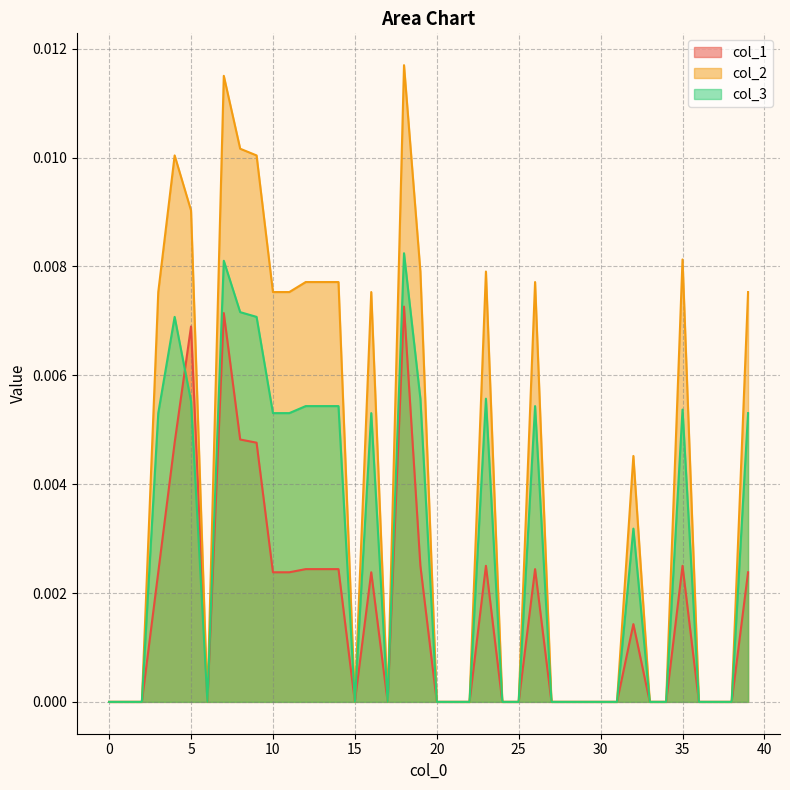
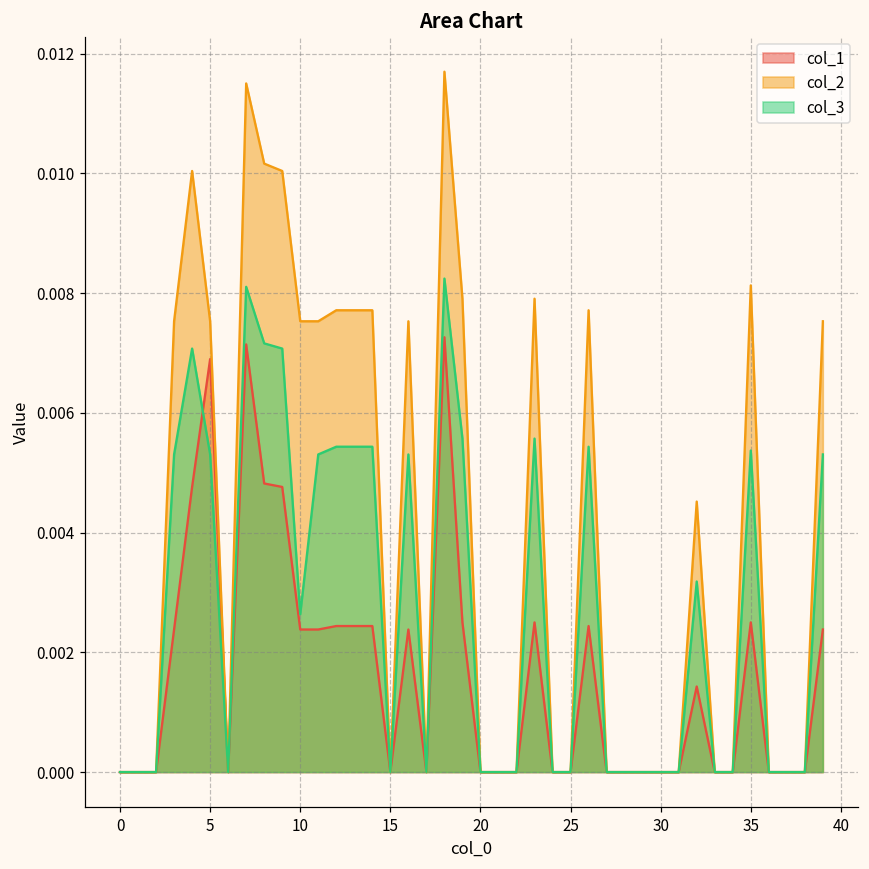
  {
    "col_1": {
      "5": 0.0069,
      "10": 0.0024,
      "35": 0.0025
    },
    "col_2": {
-     "5": 0.0090,
+     "5": 0.0075,
      "10": 0.0075,
      "35": 0.0081
    },
    "col_3": {
-     "5": 0.0055,
-     "10": 0.0053,
+     "5": 0.0053,
+     "10": 0.0026,
      "35": 0.0054
    }
  }
